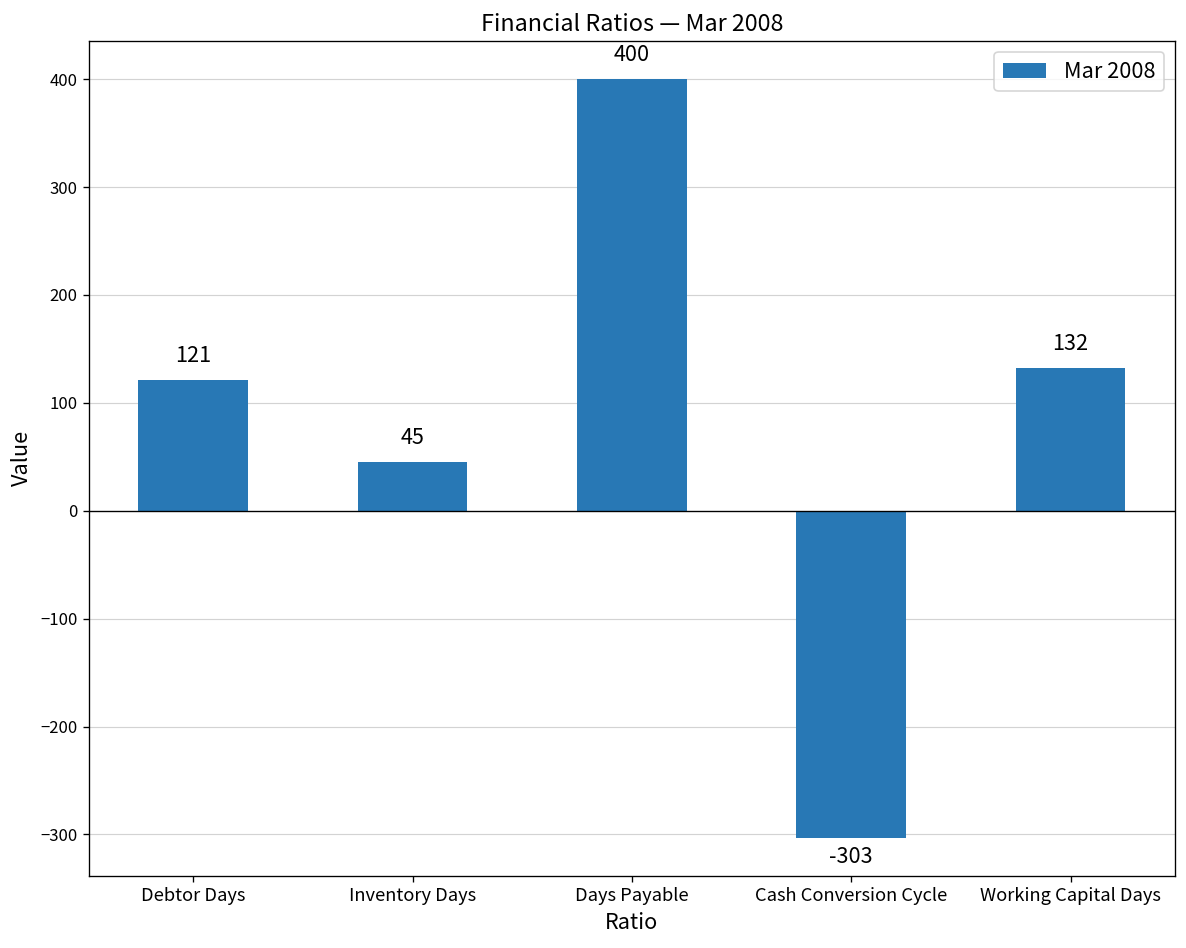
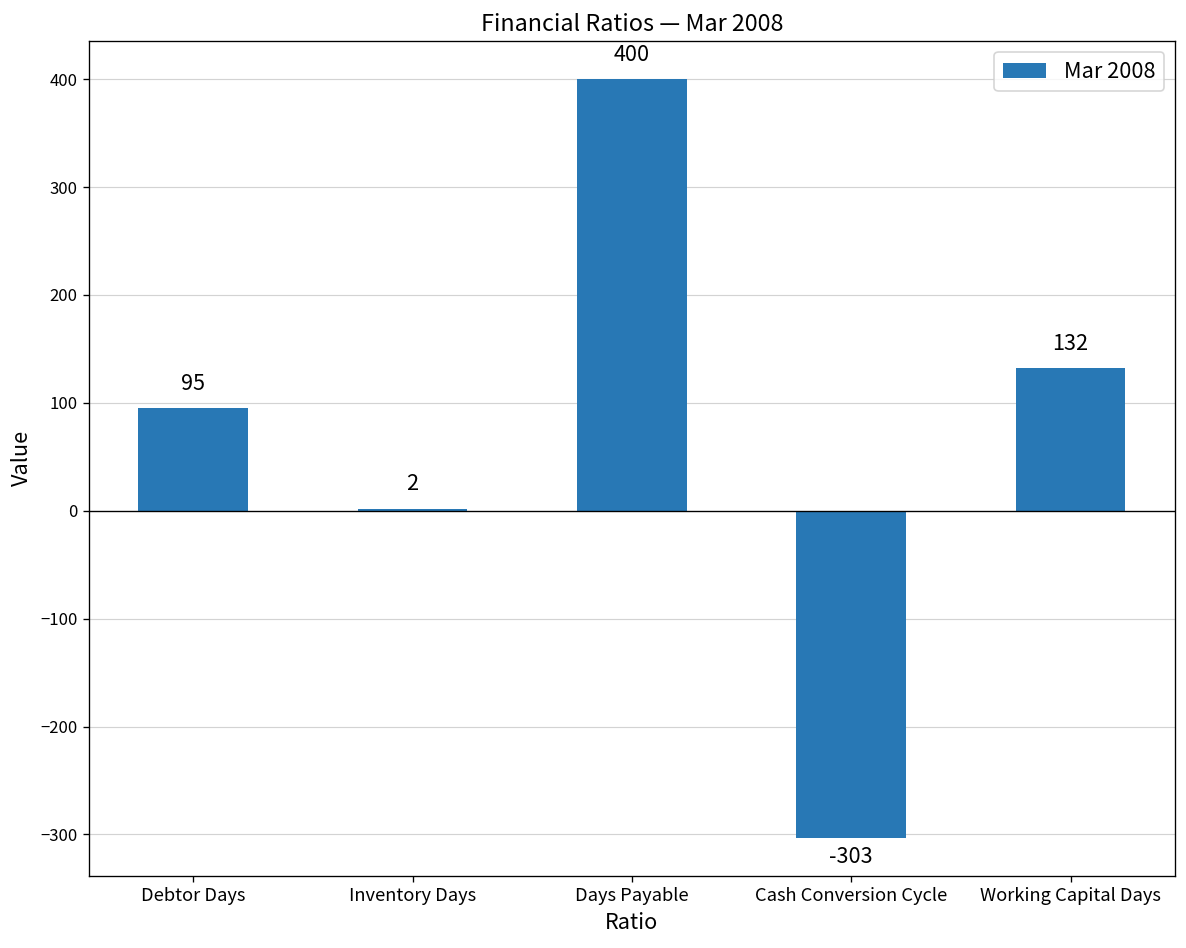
  {
-   "Debtor Days": 121,
-   "Inventory Days": 45,
+   "Debtor Days": 95,
+   "Inventory Days": 2,
    "Days Payable": 400,
    "Cash Conversion Cycle": -303,
    "Working Capital Days": 132
  }
